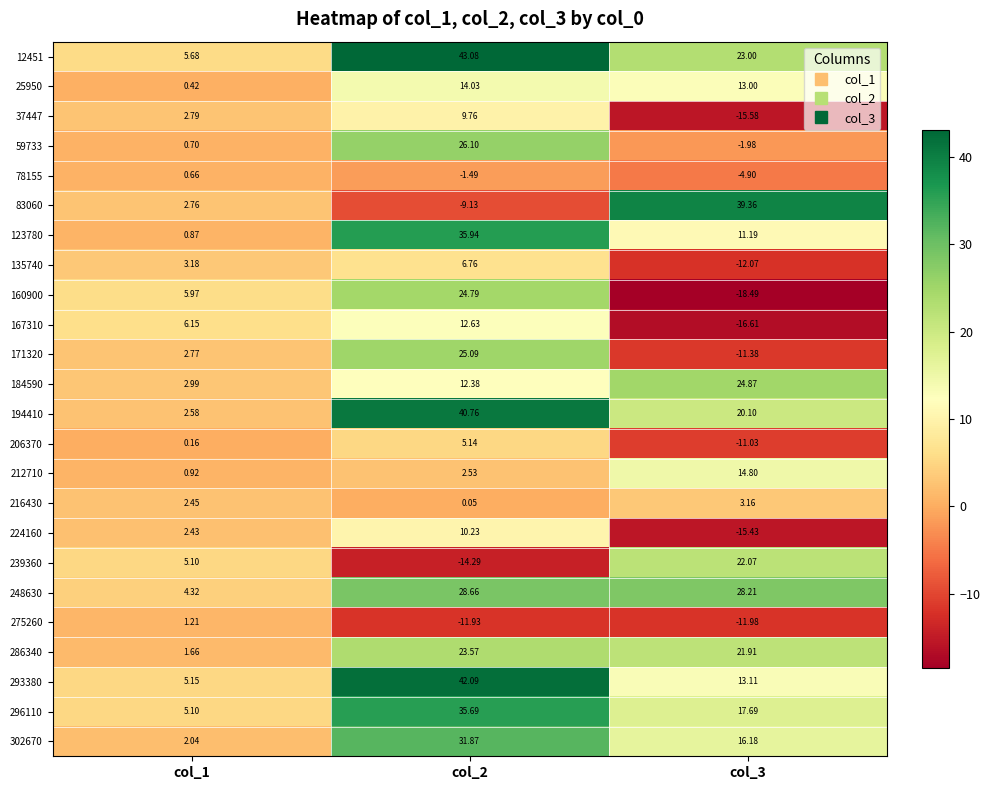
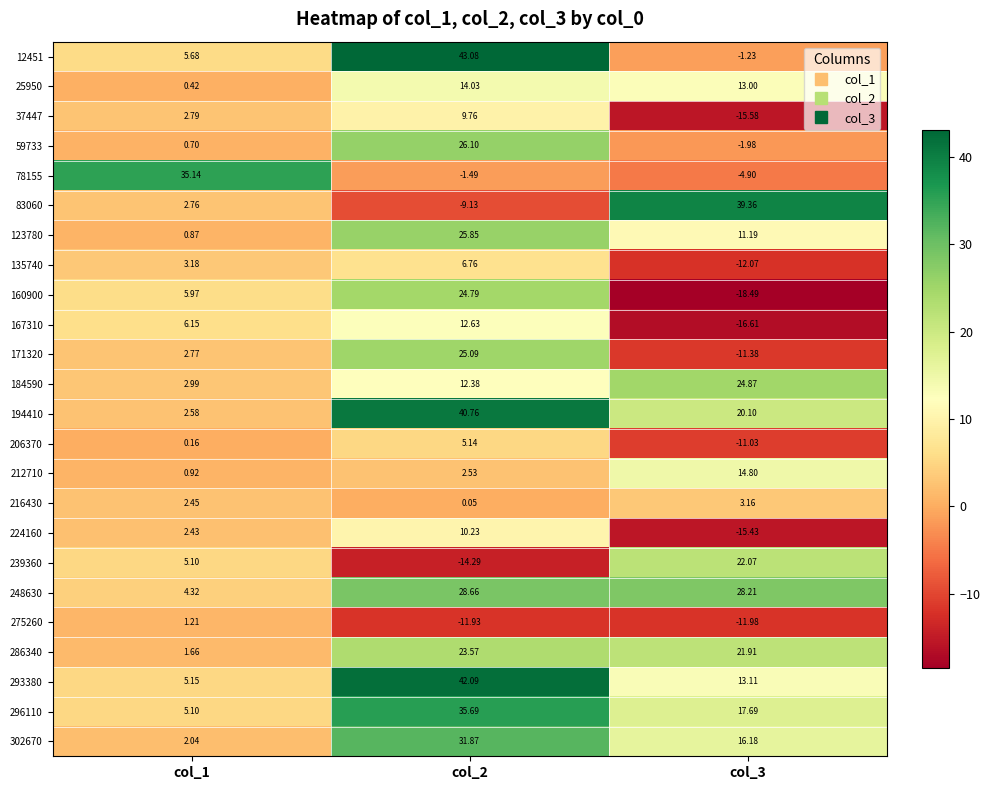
  {
    "12451": {
      "col_1": 5.68,
      "col_2": 43.08,
-     "col_3": 23.00
+     "col_3": -1.23
    },
    "25950": {
      "col_1": 0.42,
      "col_2": 14.03,
      "col_3": 13.00
    },
    "37447": {
      "col_1": 2.79,
      "col_2": 9.76,
      "col_3": -15.58
    },
    "59733": {
      "col_1": 0.70,
      "col_2": 26.10,
      "col_3": -1.98
    },
    "78155": {
-     "col_1": 0.66,
+     "col_1": 35.14,
      "col_2": -1.49,
      "col_3": -4.90
    },
    "83060": {
      "col_1": 2.76,
      "col_2": -9.13,
      "col_3": 39.36
    },
    "123780": {
      "col_1": 0.87,
-     "col_2": 35.94,
+     "col_2": 25.85,
      "col_3": 11.19
    },
    "135740": {
      "col_1": 3.18,
      "col_2": 6.76,
      "col_3": -12.07
    },
    "160900": {
      "col_1": 5.97,
      "col_2": 24.79,
      "col_3": -18.49
    },
    "167310": {
      "col_1": 6.15,
      "col_2": 12.63,
      "col_3": -16.61
    },
    "171320": {
      "col_1": 2.77,
      "col_2": 25.09,
      "col_3": -11.38
    },
    "184590": {
      "col_1": 2.99,
      "col_2": 12.38,
      "col_3": 24.87
    },
    "194410": {
      "col_1": 2.58,
      "col_2": 40.76,
      "col_3": 20.10
    },
    "206370": {
      "col_1": 0.16,
      "col_2": 5.14,
      "col_3": -11.03
    },
    "212710": {
      "col_1": 0.92,
      "col_2": 2.53,
      "col_3": 14.80
    },
    "216430": {
      "col_1": 2.45,
      "col_2": 0.05,
      "col_3": 3.16
    },
    "224160": {
      "col_1": 2.43,
      "col_2": 10.23,
      "col_3": -15.43
    },
    "239360": {
      "col_1": 5.10,
      "col_2": -14.29,
      "col_3": 22.07
    },
    "248630": {
      "col_1": 4.32,
      "col_2": 28.66,
      "col_3": 28.21
    },
    "275260": {
      "col_1": 1.21,
      "col_2": -11.93,
      "col_3": -11.98
    },
    "286340": {
      "col_1": 1.66,
      "col_2": 23.57,
      "col_3": 21.91
    },
    "293380": {
      "col_1": 5.15,
      "col_2": 42.09,
      "col_3": 13.11
    },
    "296110": {
      "col_1": 5.10,
      "col_2": 35.69,
      "col_3": 17.69
    },
    "302670": {
      "col_1": 2.04,
      "col_2": 31.87,
      "col_3": 16.18
    }
  }
